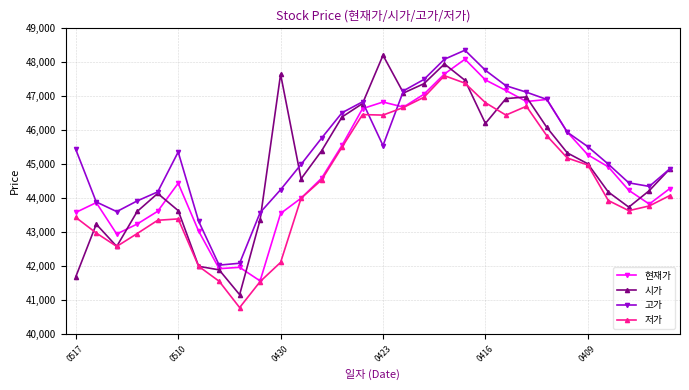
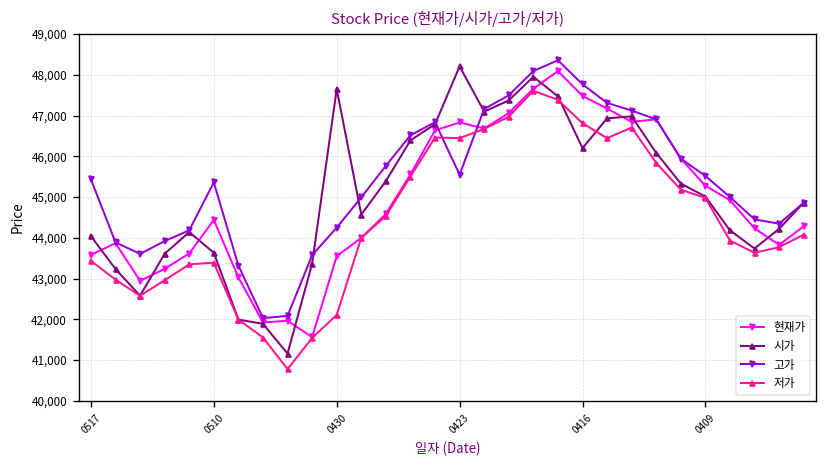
  {
    "현재가": {
      "0517": "43,600",
      "0510": "44,400",
      "0430": "43,600",
      "0423": "46,800",
      "0416": "47,500",
      "0409": "45,300"
    },
    "시가": {
-     "0517": "41,700",
+     "0517": "44,000",
      "0510": "43,600",
      "0430": "47,600",
      "0423": "48,200",
      "0416": "46,200"
    },
    "고가": {
      "0517": "45,400",
      "0510": "45,400",
      "0430": "44,300",
      "0423": "45,600",
      "0416": "47,800",
      "0409": "45,500"
    },
    "저가": {
      "0517": "43,400",
      "0510": "43,400",
      "0430": "42,100",
      "0423": "46,400",
      "0416": "46,800"
    }
  }
